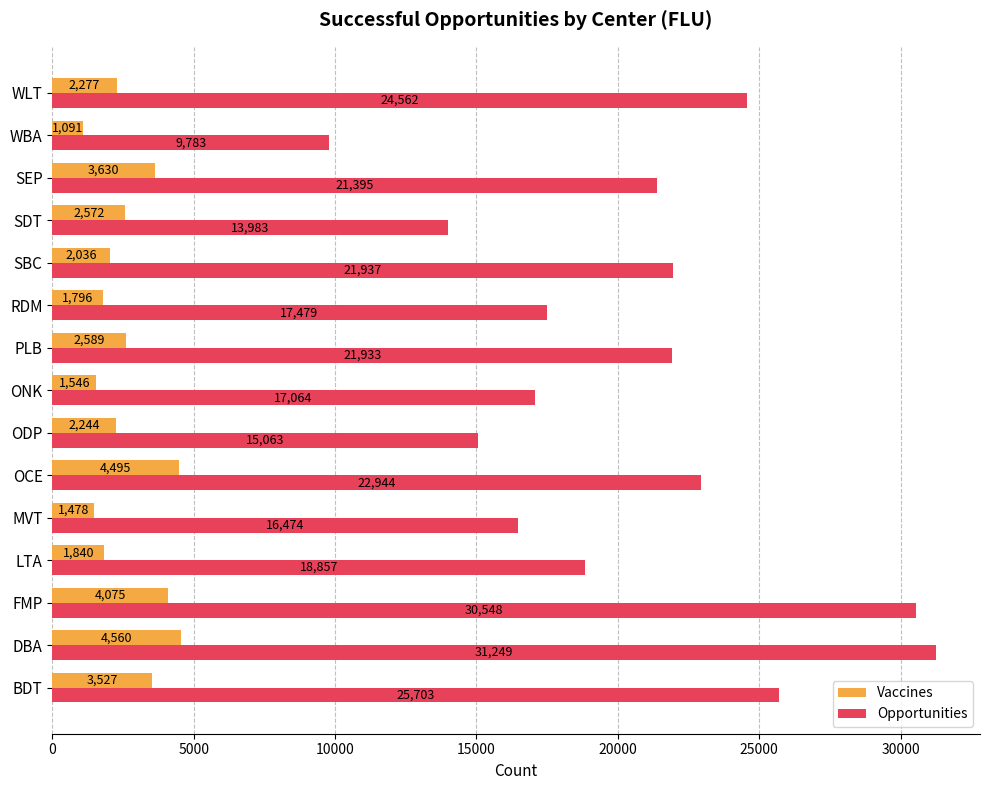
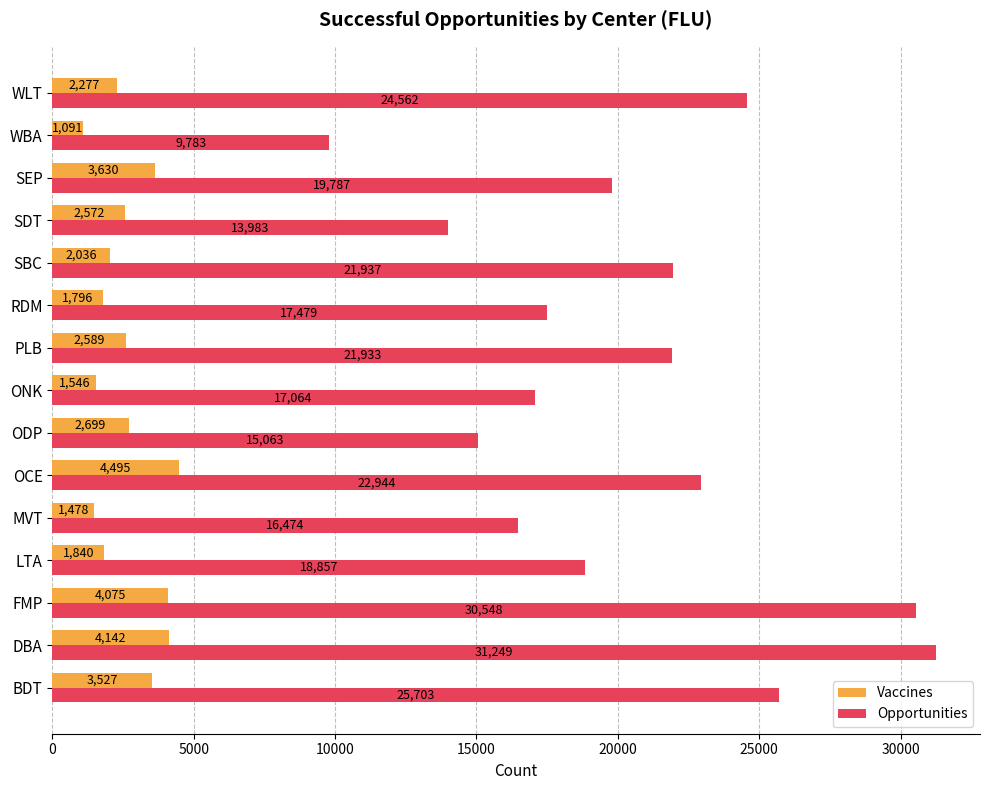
  {
    "Vaccines": {
      "WLT": "2,277",
      "WBA": "1,091",
      "SEP": "3,630",
      "SDT": "2,572",
      "SBC": "2,036",
      "RDM": "1,796",
      "PLB": "2,589",
      "ONK": "1,546",
-     "ODP": "2,244",
+     "ODP": "2,699",
      "OCE": "4,495",
      "MVT": "1,478",
      "LTA": "1,840",
      "FMP": "4,075",
-     "DBA": "4,560",
+     "DBA": "4,142",
      "BDT": "3,527"
    },
    "Opportunities": {
      "WLT": "24,562",
      "WBA": "9,783",
-     "SEP": "21,395",
+     "SEP": "19,787",
      "SDT": "13,983",
      "SBC": "21,937",
      "RDM": "17,479",
      "PLB": "21,933",
      "ONK": "17,064",
      "ODP": "15,063",
      "OCE": "22,944",
      "MVT": "16,474",
      "LTA": "18,857",
      "FMP": "30,548",
      "DBA": "31,249",
      "BDT": "25,703"
    }
  }
